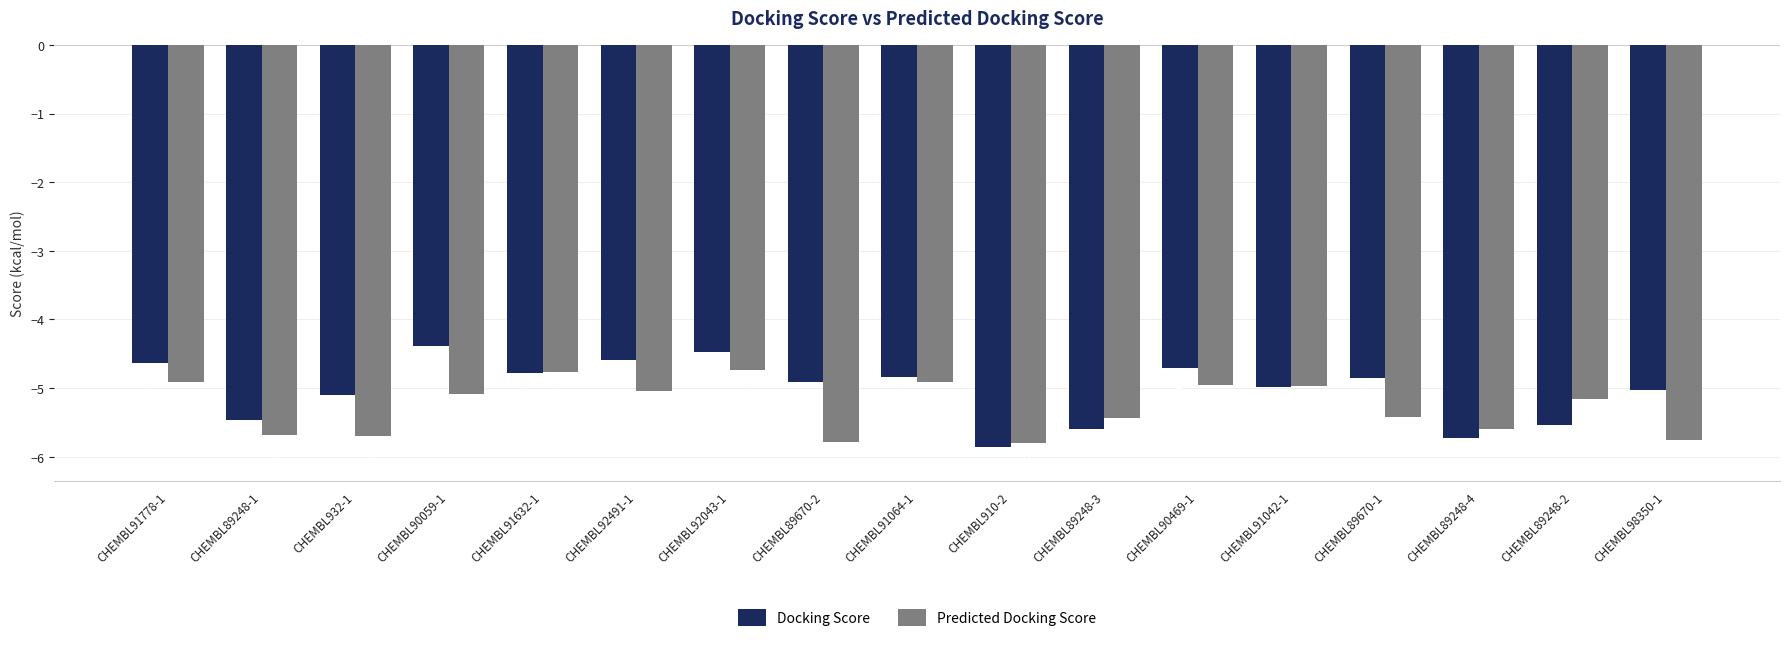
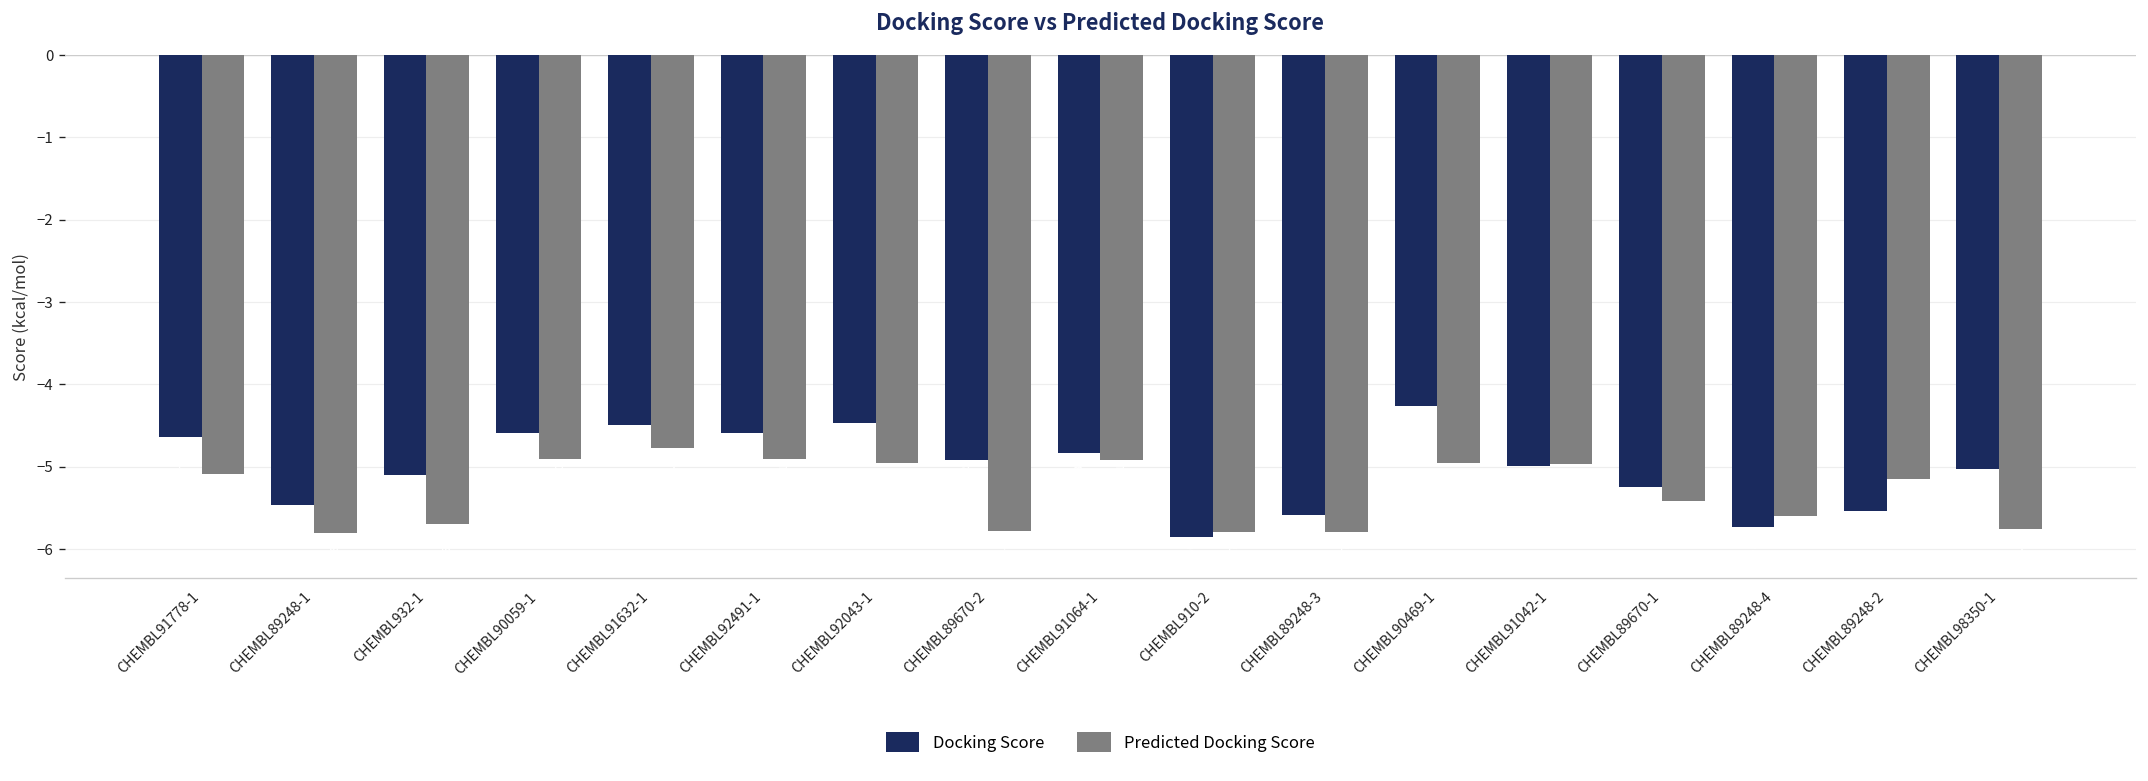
  {
    "Docking Score": {
      "CHEMBL91778-1": -4.6,
      "CHEMBL89248-1": -5.5,
      "CHEMBL932-1": -5.1,
-     "CHEMBL90059-1": -4.4,
-     "CHEMBL91632-1": -4.8,
+     "CHEMBL90059-1": -4.6,
+     "CHEMBL91632-1": -4.5,
      "CHEMBL92491-1": -4.6,
      "CHEMBL92043-1": -4.5,
      "CHEMBL89670-2": -4.9,
      "CHEMBL91064-1": -4.8,
      "CHEMBL910-2": -5.9,
      "CHEMBL89248-3": -5.6,
-     "CHEMBL90469-1": -4.7,
+     "CHEMBL90469-1": -4.3,
      "CHEMBL91042-1": -5.0,
-     "CHEMBL89670-1": -4.8,
+     "CHEMBL89670-1": -5.2,
      "CHEMBL89248-4": -5.7,
      "CHEMBL89248-2": -5.5,
      "CHEMBL98350-1": -5.0
    },
    "Predicted Docking Score": {
-     "CHEMBL91778-1": -4.9,
-     "CHEMBL89248-1": -5.7,
+     "CHEMBL91778-1": -5.1,
+     "CHEMBL89248-1": -5.8,
      "CHEMBL932-1": -5.7,
-     "CHEMBL90059-1": -5.1,
+     "CHEMBL90059-1": -4.9,
      "CHEMBL91632-1": -4.8,
-     "CHEMBL92491-1": -5.0,
-     "CHEMBL92043-1": -4.7,
+     "CHEMBL92491-1": -4.9,
+     "CHEMBL92043-1": -5.0,
      "CHEMBL89670-2": -5.8,
      "CHEMBL91064-1": -4.9,
      "CHEMBL910-2": -5.8,
-     "CHEMBL89248-3": -5.4,
+     "CHEMBL89248-3": -5.8,
      "CHEMBL90469-1": -5.0,
      "CHEMBL91042-1": -5.0,
      "CHEMBL89670-1": -5.4,
      "CHEMBL89248-4": -5.6,
      "CHEMBL89248-2": -5.2,
      "CHEMBL98350-1": -5.8
    }
  }
